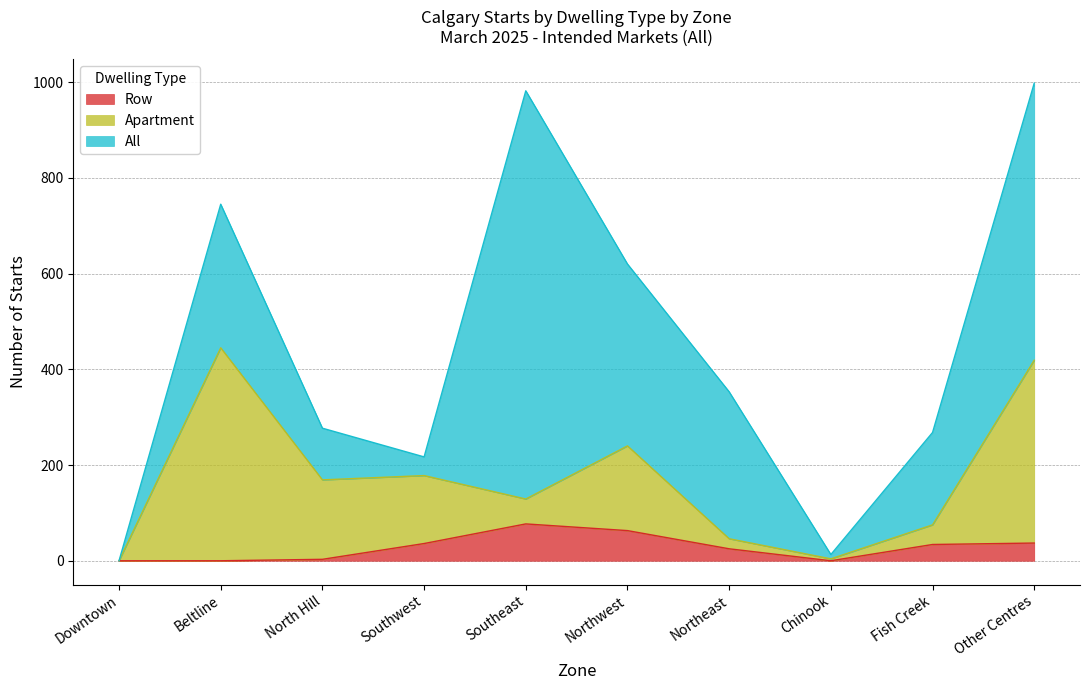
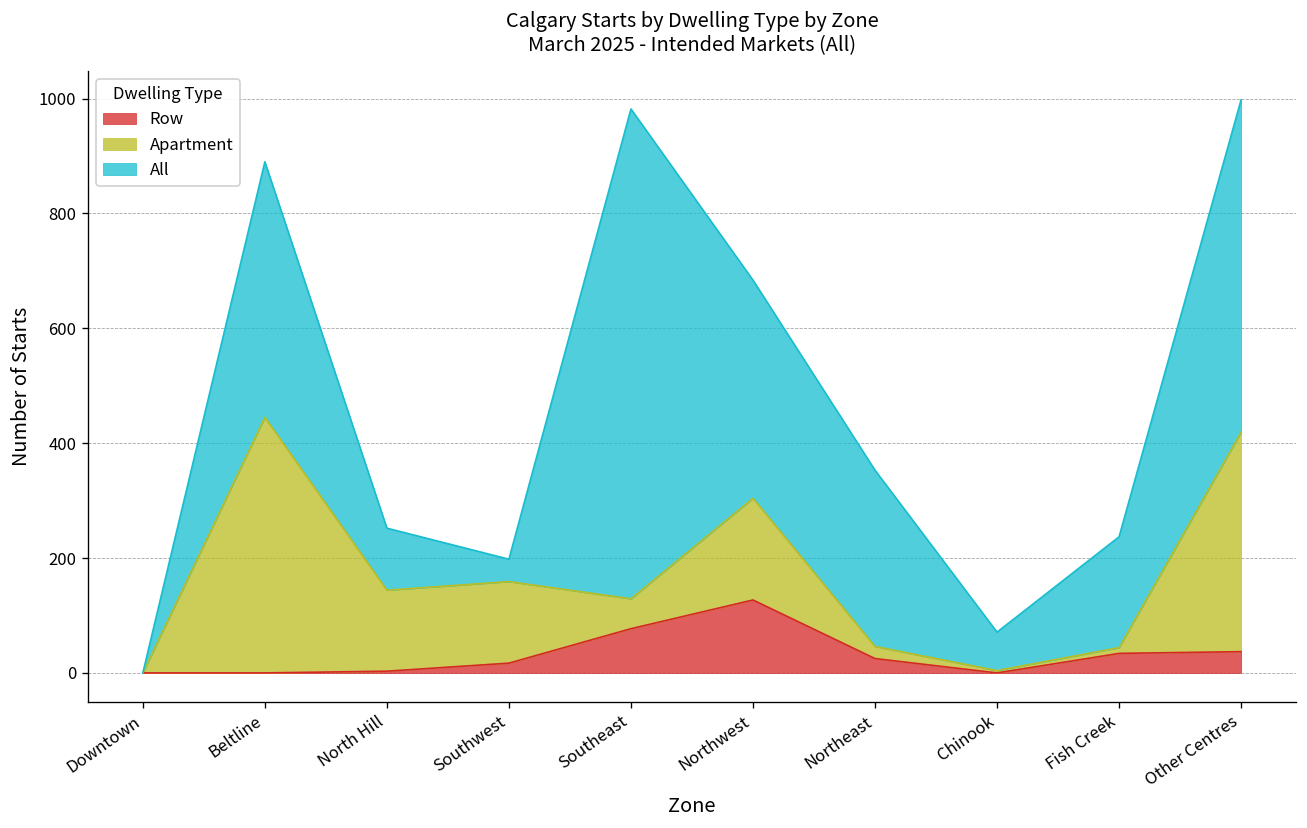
  {
    "Row": {
      "Beltline": 0,
      "North Hill": 0,
-     "Southwest": 40,
+     "Southwest": 20,
      "Southeast": 80,
-     "Northwest": 60,
+     "Northwest": 130,
      "Northeast": 30,
      "Fish Creek": 30,
      "Other Centres": 40
    },
    "Apartment": {
      "Beltline": 450,
-     "North Hill": 170,
+     "North Hill": 140,
      "Southwest": 140,
      "Southeast": 50,
      "Northwest": 180,
      "Northeast": 20,
-     "Fish Creek": 40,
+     "Fish Creek": 10,
      "Other Centres": 380
    },
    "All": {
-     "Beltline": 300,
+     "Beltline": 450,
      "North Hill": 110,
      "Southwest": 40,
      "Southeast": 850,
      "Northwest": 380,
      "Northeast": 310,
-     "Chinook": 10,
+     "Chinook": 70,
      "Fish Creek": 190,
      "Other Centres": 580
    }
  }
